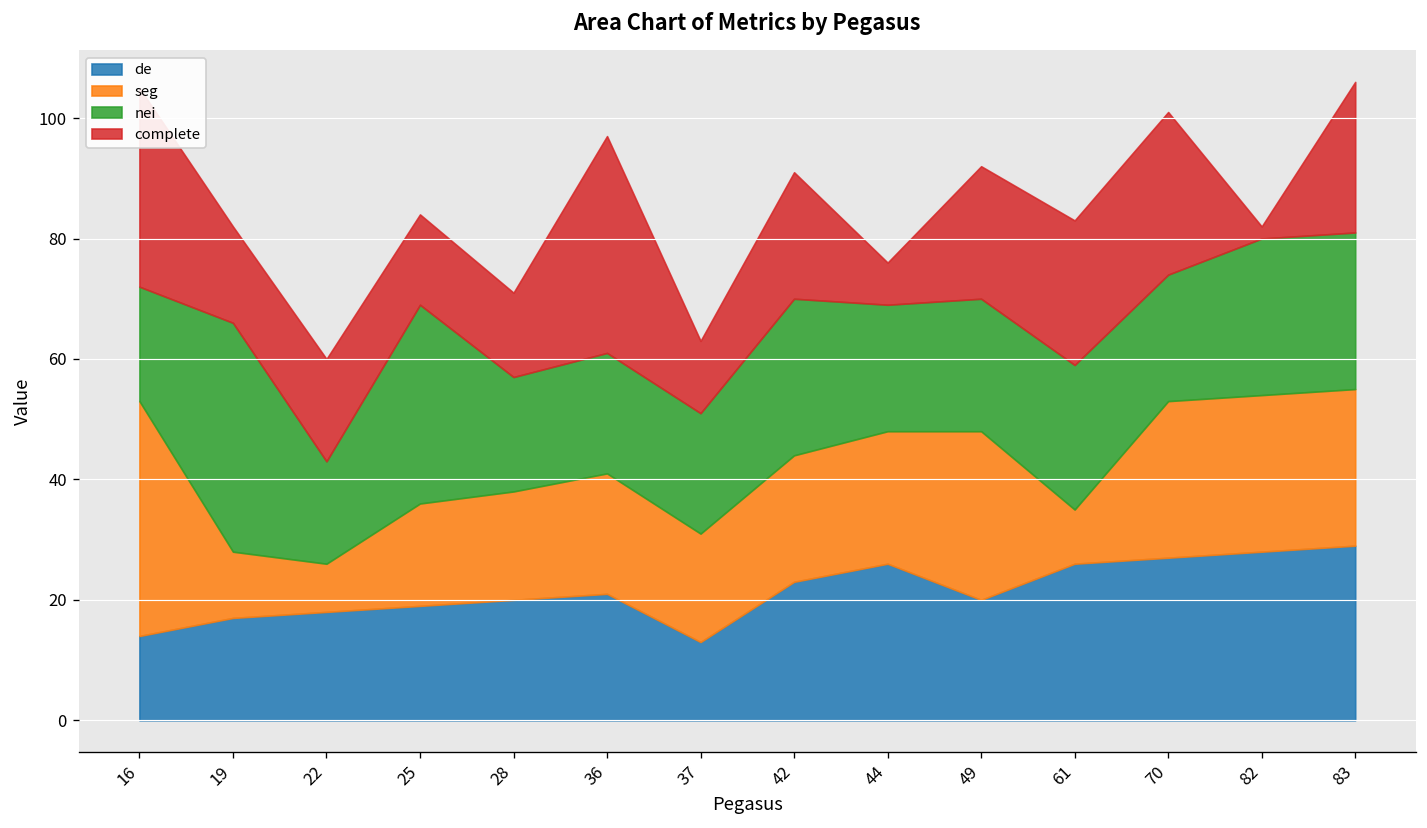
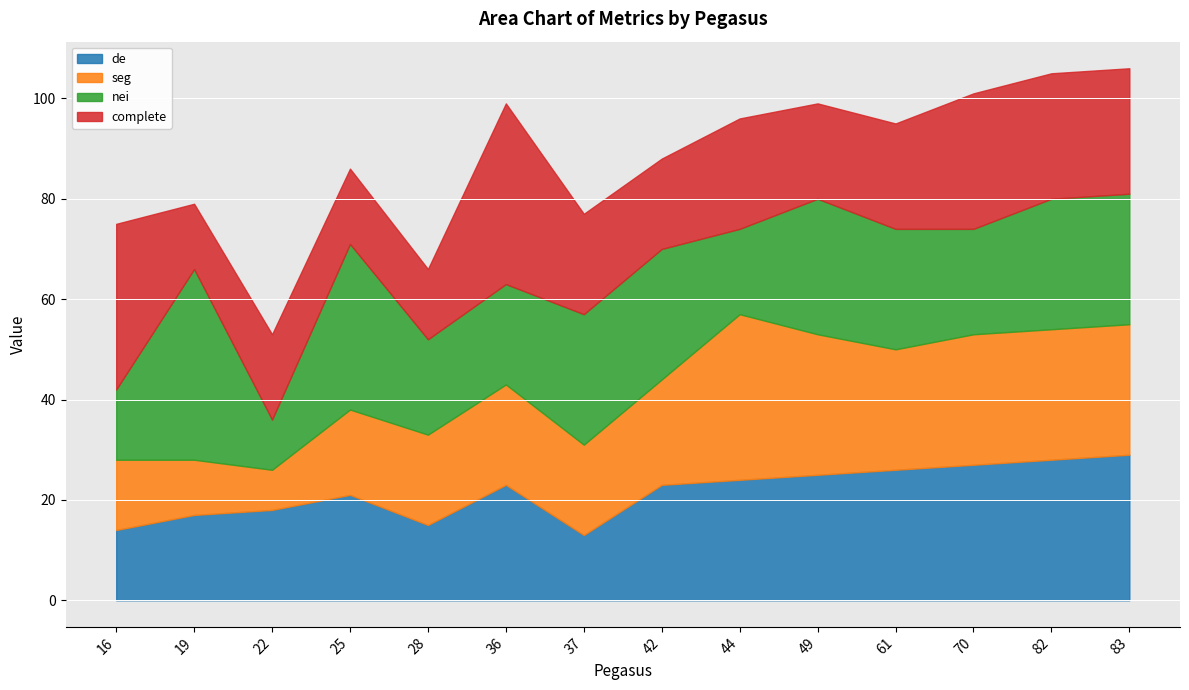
  {
    "de": {
      "16": 14,
      "19": 17,
      "22": 18,
-     "25": 19,
-     "28": 20,
-     "36": 21,
+     "25": 21,
+     "28": 15,
+     "36": 23,
      "37": 13,
      "42": 23,
-     "44": 26,
-     "49": 20,
+     "44": 24,
+     "49": 25,
      "61": 26,
      "70": 27,
      "82": 28,
      "83": 29
    },
    "seg": {
-     "16": 39,
+     "16": 14,
      "19": 11,
      "22": 8,
      "25": 17,
      "28": 18,
      "36": 20,
      "37": 18,
      "42": 21,
-     "44": 22,
+     "44": 33,
      "49": 28,
-     "61": 9,
+     "61": 24,
      "70": 26,
      "82": 26,
      "83": 26
    },
    "nei": {
-     "16": 19,
+     "16": 14,
      "19": 38,
-     "22": 17,
+     "22": 10,
      "25": 33,
      "28": 19,
      "36": 20,
-     "37": 20,
+     "37": 26,
      "42": 26,
-     "44": 21,
-     "49": 22,
+     "44": 17,
+     "49": 27,
      "61": 24,
      "70": 21,
      "82": 26,
      "83": 26
    },
    "complete": {
-     "19": 16,
+     "19": 13,
      "22": 17,
      "25": 15,
      "28": 14,
      "36": 36,
-     "37": 12,
-     "42": 21,
-     "44": 7,
-     "49": 22,
-     "61": 24,
+     "37": 20,
+     "42": 18,
+     "44": 22,
+     "49": 19,
+     "61": 21,
      "70": 27,
-     "82": 2,
+     "82": 25,
      "83": 25
    }
  }
